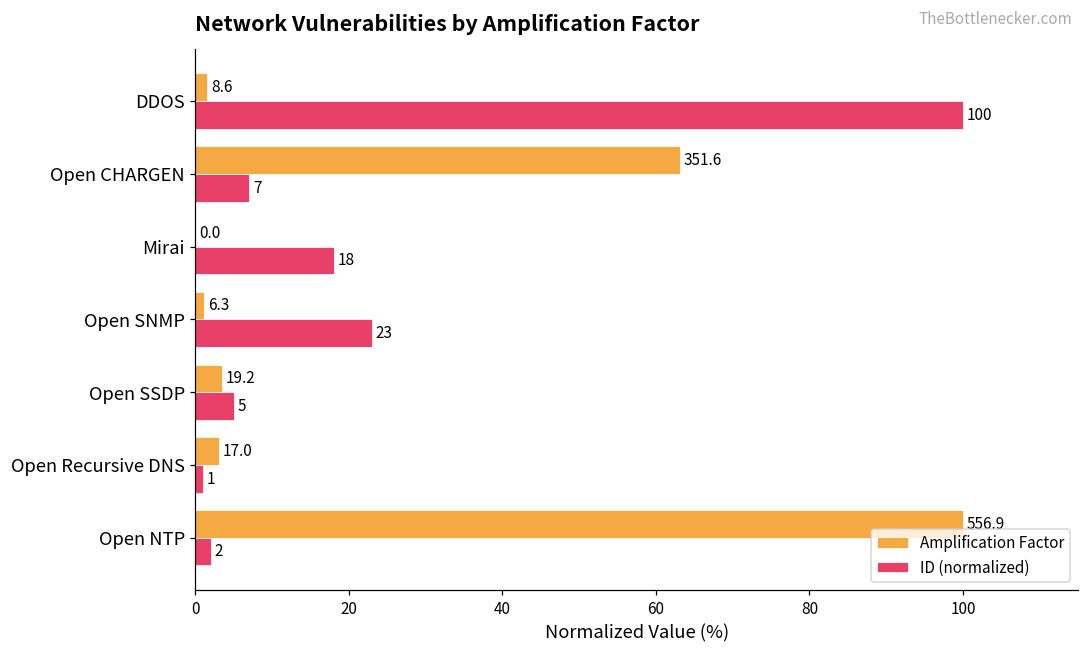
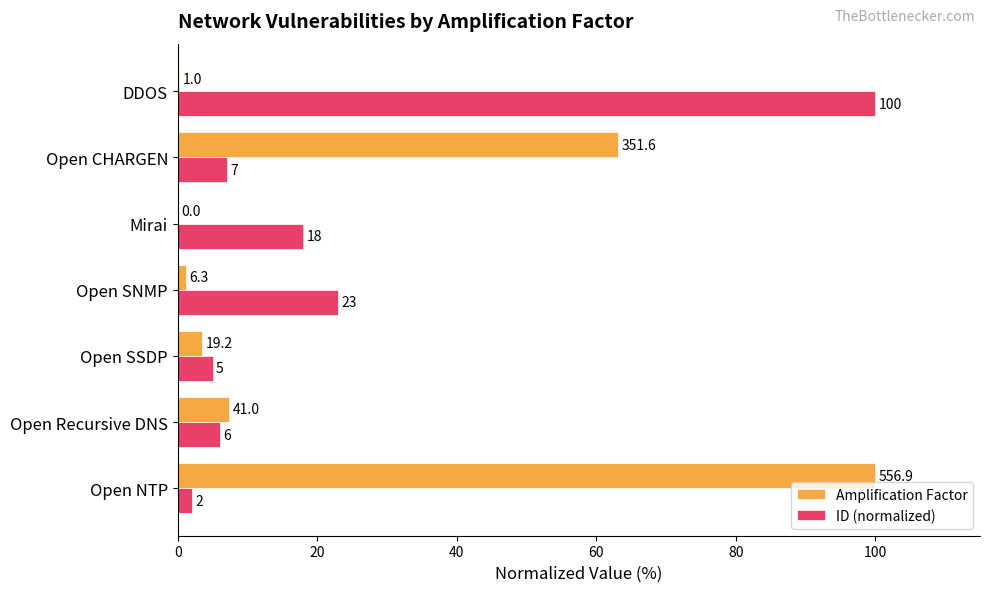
  {
    "Amplification Factor": {
-     "DDOS": 8.6,
+     "DDOS": 1.0,
      "Mirai": 0.0,
-     "Open Recursive DNS": 17.0
+     "Open Recursive DNS": 41.0
    },
    "ID (normalized)": {
      "DDOS": 100,
      "Open CHARGEN": 7,
      "Mirai": 18,
      "Open SNMP": 23,
      "Open SSDP": 5,
-     "Open Recursive DNS": 1,
+     "Open Recursive DNS": 6,
      "Open NTP": 2
    }
  }
